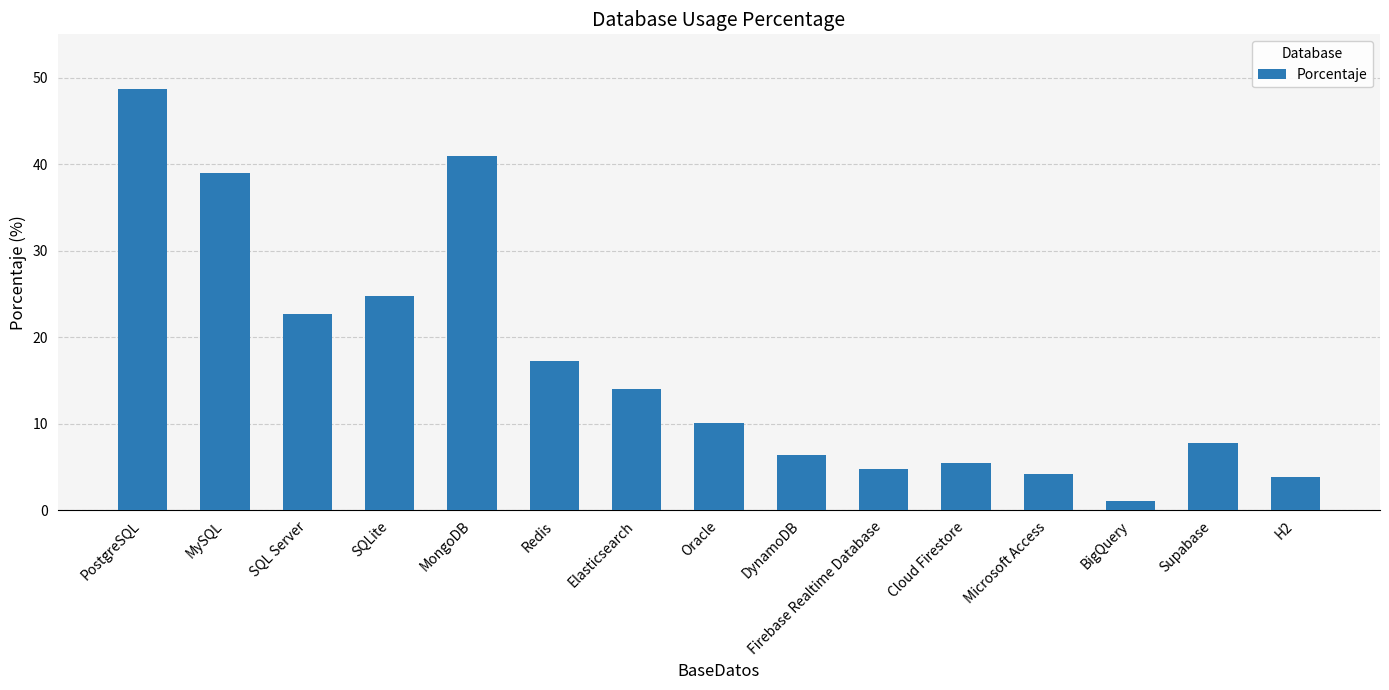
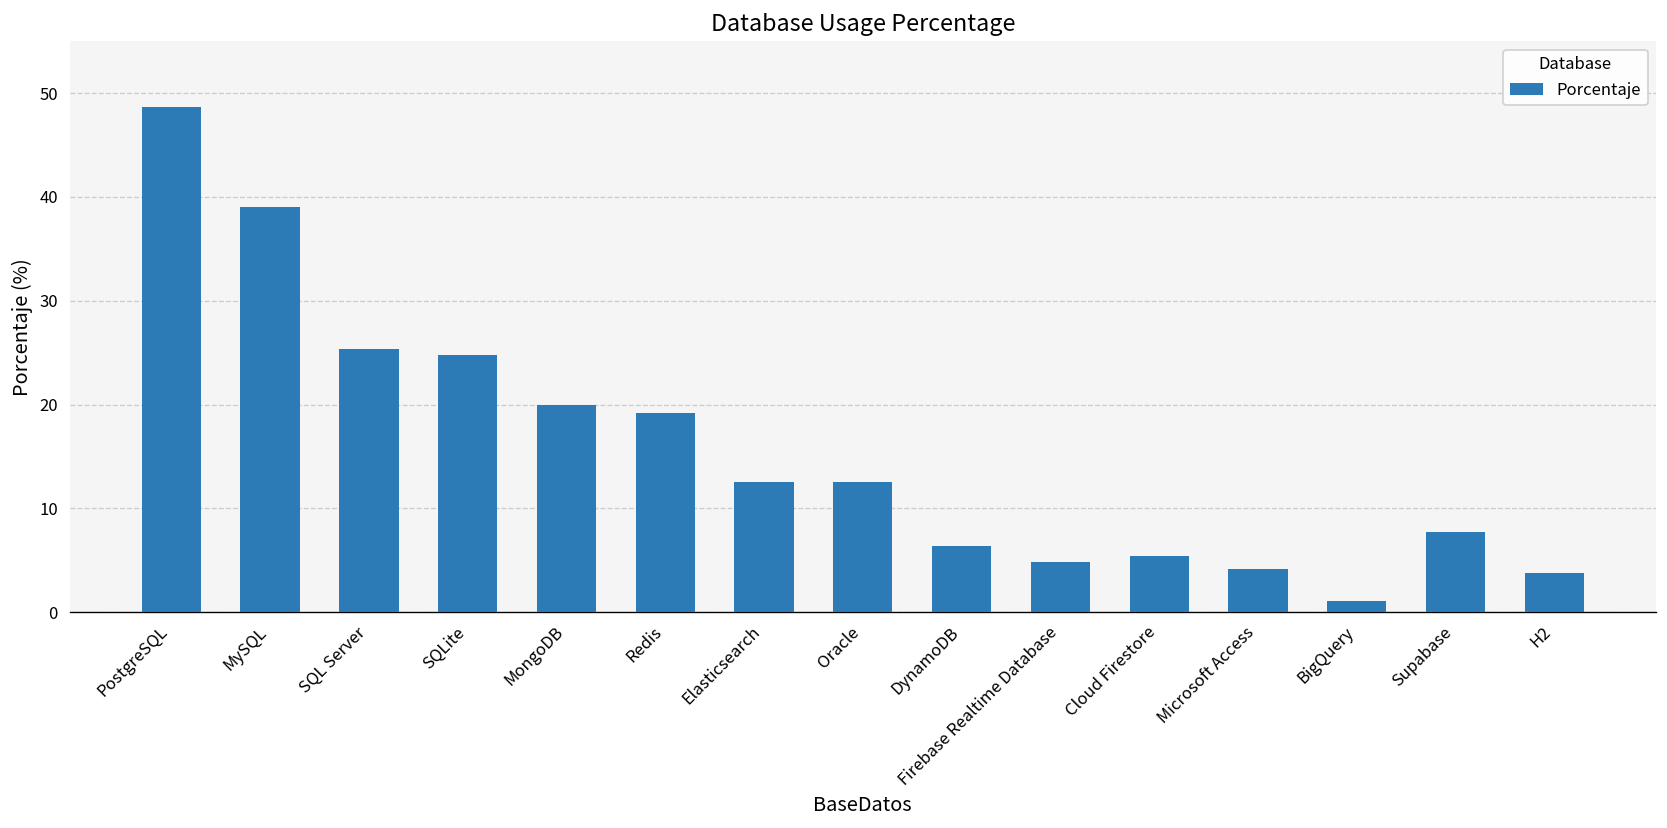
  {
    "PostgreSQL": 49,
    "MySQL": 39,
-   "SQL Server": 23,
+   "SQL Server": 25,
    "SQLite": 25,
-   "MongoDB": 41,
-   "Redis": 17,
-   "Elasticsearch": 14,
-   "Oracle": 10,
+   "MongoDB": 20,
+   "Redis": 19,
+   "Elasticsearch": 13,
+   "Oracle": 13,
    "DynamoDB": 6,
    "Firebase Realtime Database": 5,
    "Cloud Firestore": 5,
    "Microsoft Access": 4,
    "BigQuery": 1,
    "Supabase": 8,
    "H2": 4
  }
